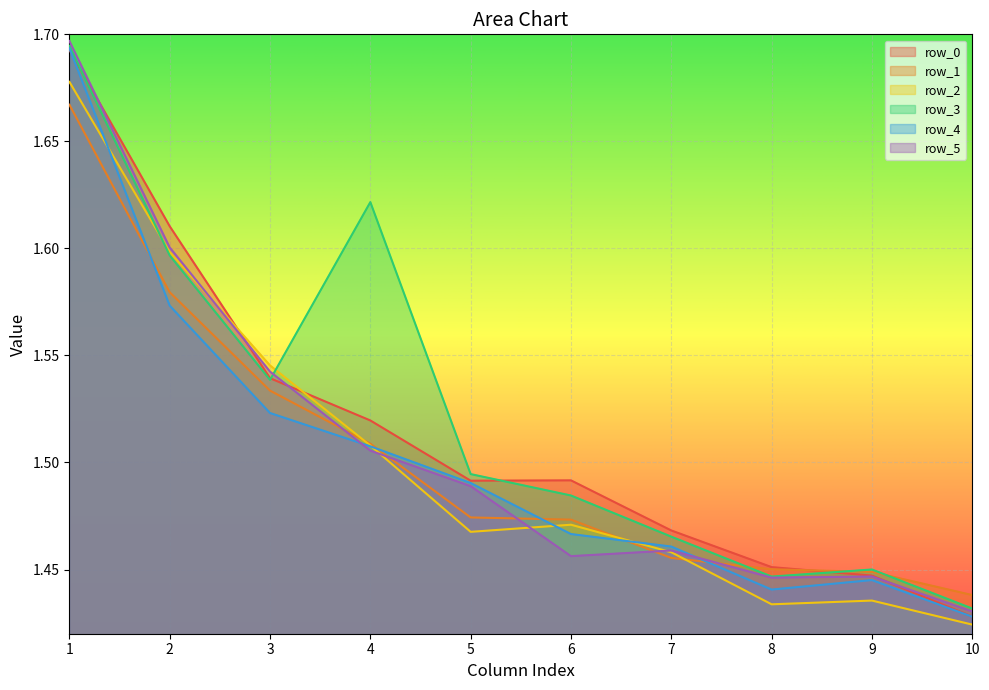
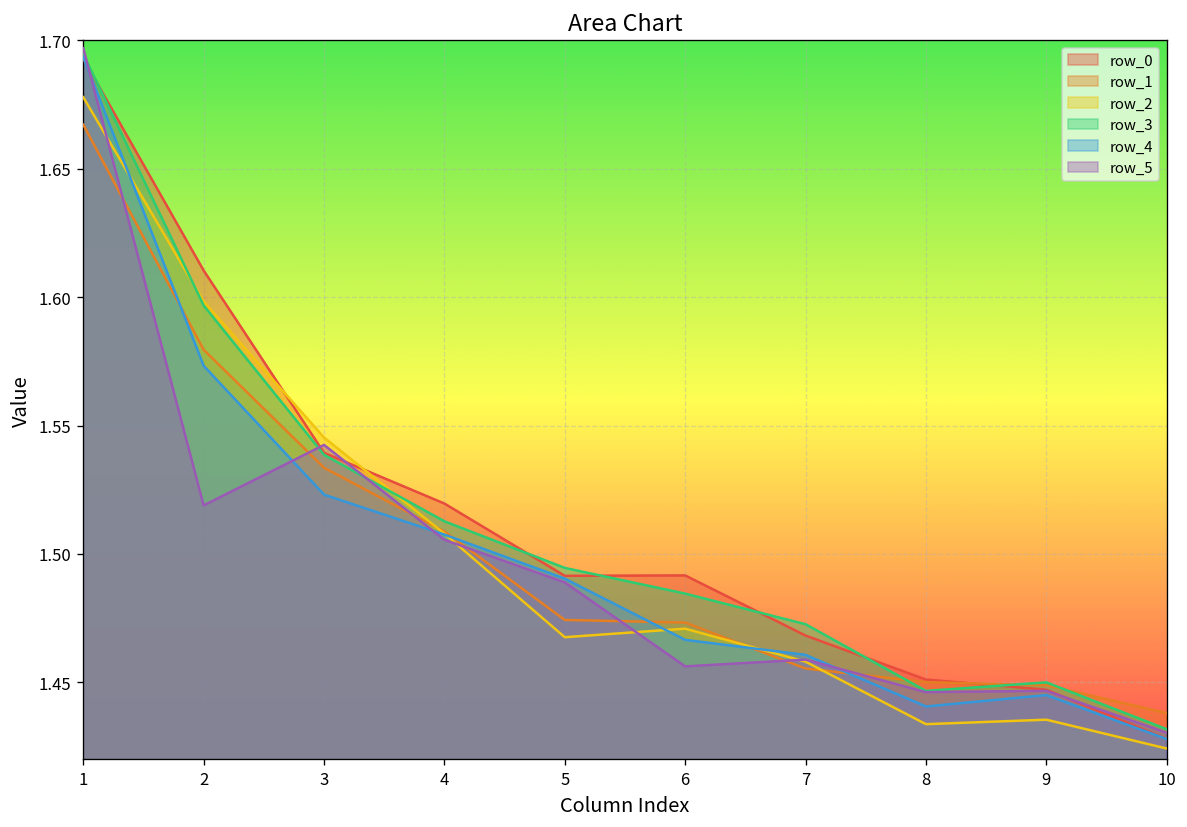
  {
    "row_3": {
      "1": 1.695,
      "2": 1.597,
-     "4": 1.622,
+     "4": 1.513,
      "5": 1.495,
      "6": 1.485,
-     "7": 1.465,
+     "7": 1.473,
      "10": 1.432
    },
    "row_4": {
      "2": 1.573,
      "3": 1.523,
      "6": 1.467,
      "7": 1.461,
      "8": 1.441,
      "9": 1.445
    },
    "row_5": {
      "1": 1.697,
-     "2": 1.600,
+     "2": 1.519,
      "3": 1.542,
      "4": 1.506,
      "5": 1.489,
      "6": 1.456,
      "10": 1.430
    }
  }
